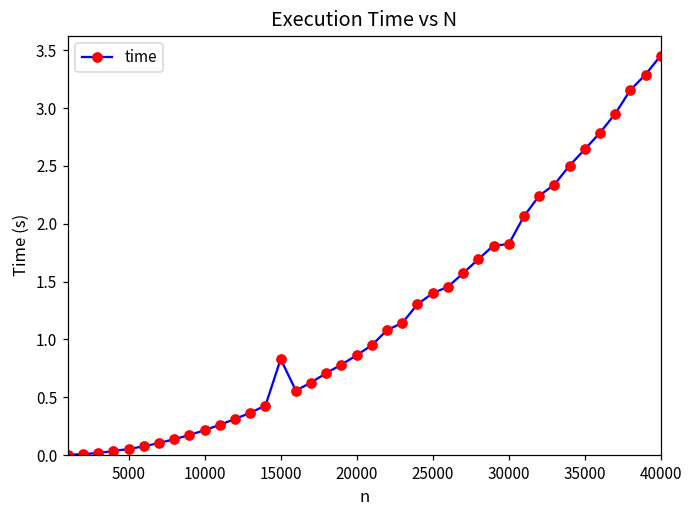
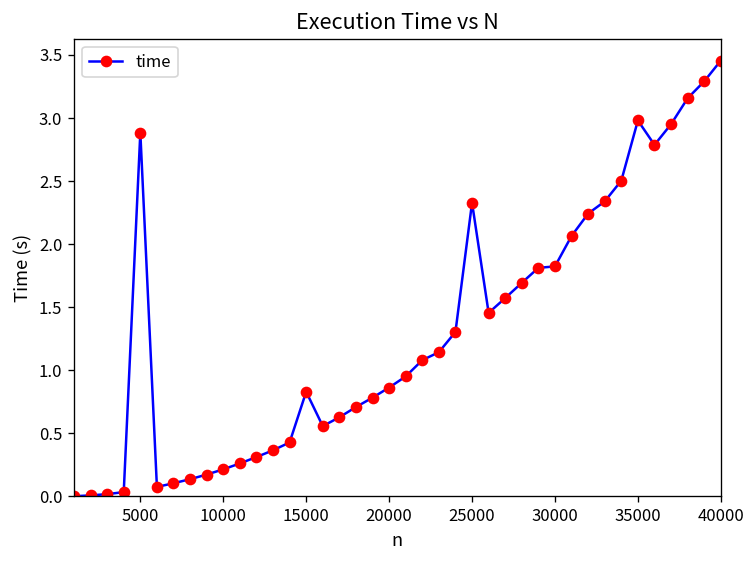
  {
-   "5000": 0.05,
+   "5000": 2.88,
    "10000": 0.22,
    "15000": 0.83,
    "20000": 0.86,
-   "25000": 1.40,
+   "25000": 2.33,
    "30000": 1.82,
-   "35000": 2.64,
+   "35000": 2.98,
    "40000": 3.46
  }
